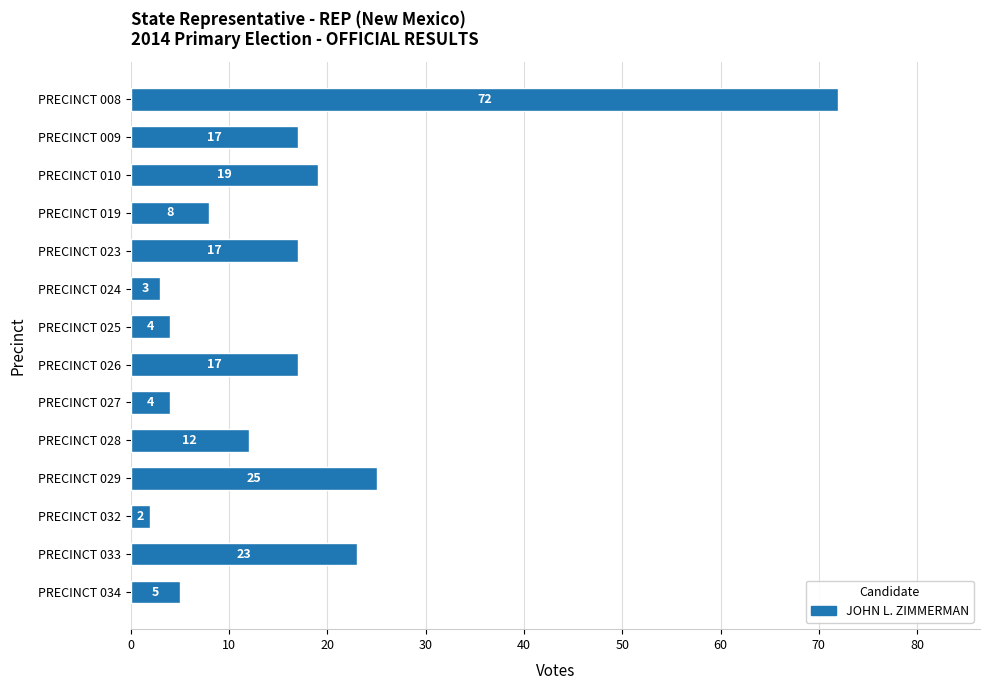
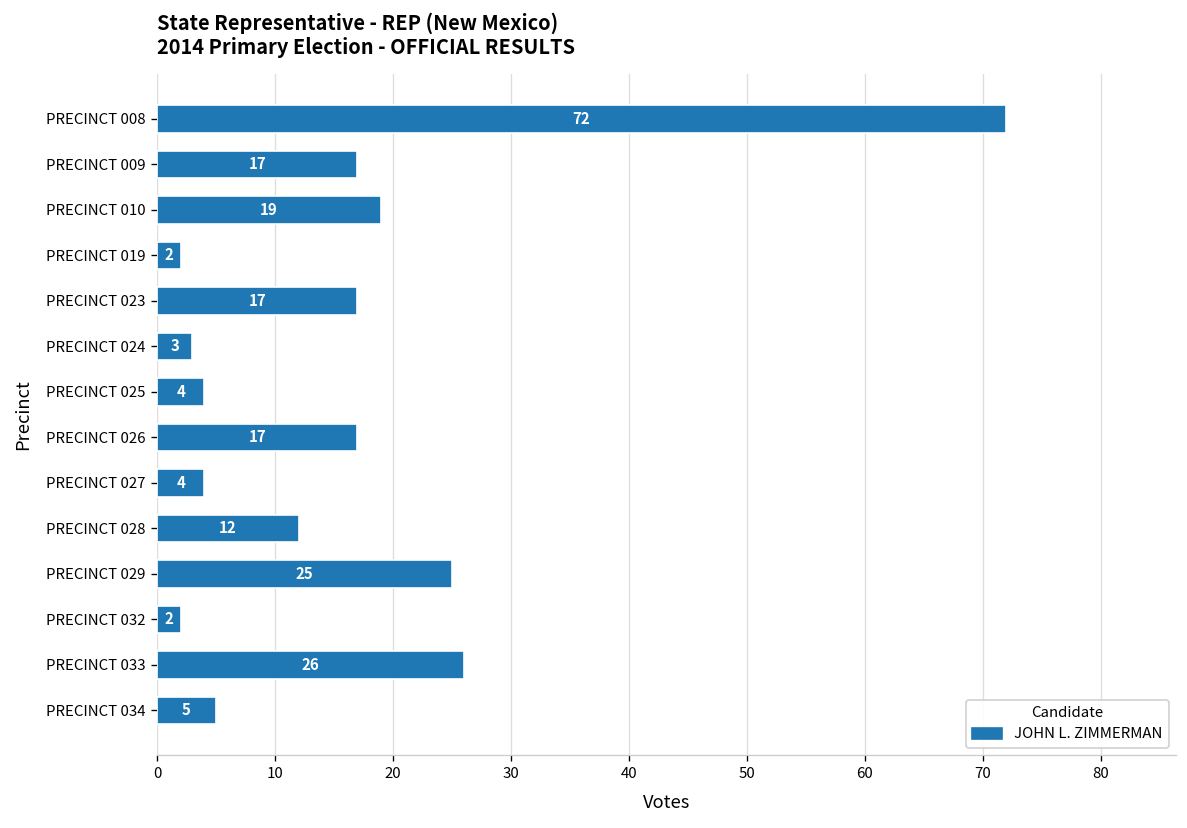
  {
    "PRECINCT 008": 72,
    "PRECINCT 009": 17,
    "PRECINCT 010": 19,
-   "PRECINCT 019": 8,
+   "PRECINCT 019": 2,
    "PRECINCT 023": 17,
    "PRECINCT 024": 3,
    "PRECINCT 025": 4,
    "PRECINCT 026": 17,
    "PRECINCT 027": 4,
    "PRECINCT 028": 12,
    "PRECINCT 029": 25,
    "PRECINCT 032": 2,
-   "PRECINCT 033": 23,
+   "PRECINCT 033": 26,
    "PRECINCT 034": 5
  }
